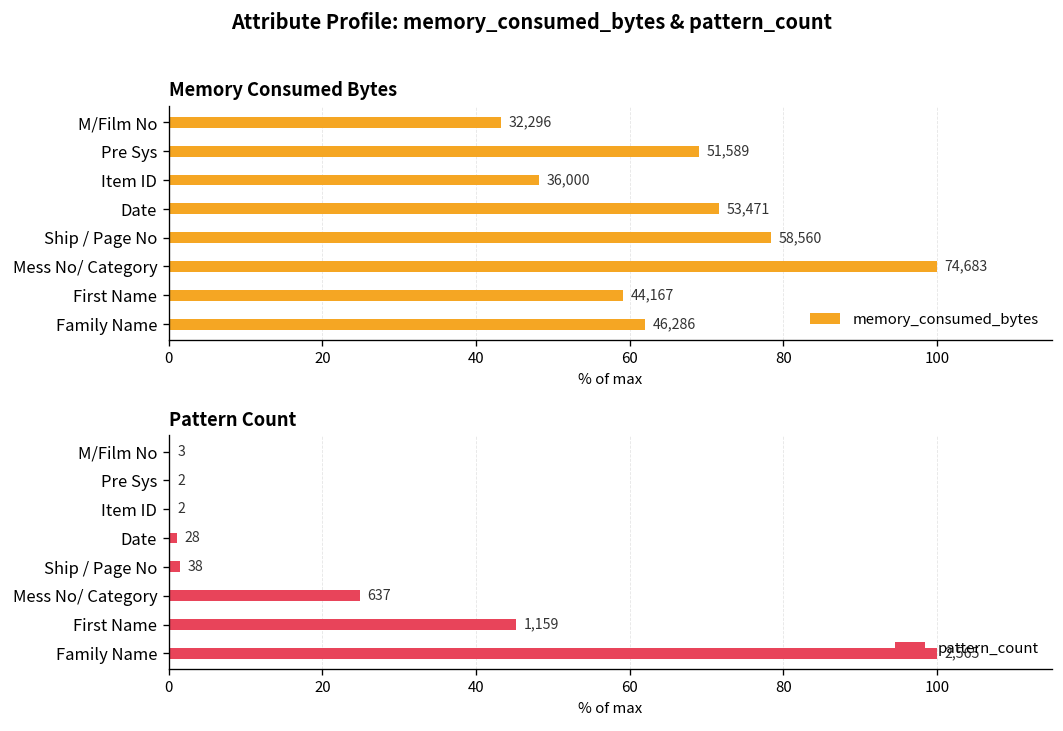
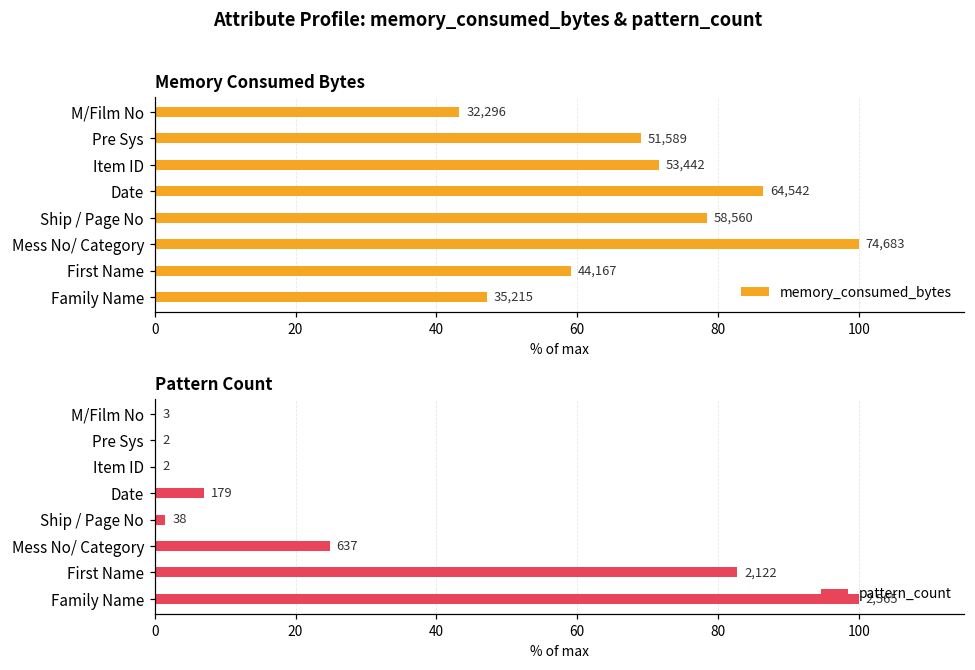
  {
    "Memory Consumed Bytes": {
-     "Item ID": "36,000",
-     "Date": "53,471",
-     "Family Name": "46,286"
+     "Item ID": "53,442",
+     "Date": "64,542",
+     "Family Name": "35,215"
    },
    "Pattern Count": {
-     "Date": "28",
-     "First Name": "1,159"
+     "Date": "179",
+     "First Name": "2,122"
    }
  }
